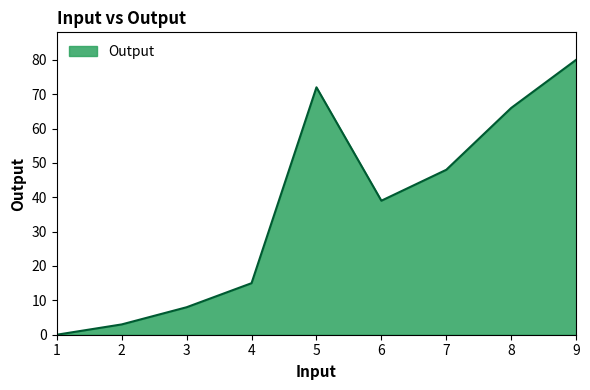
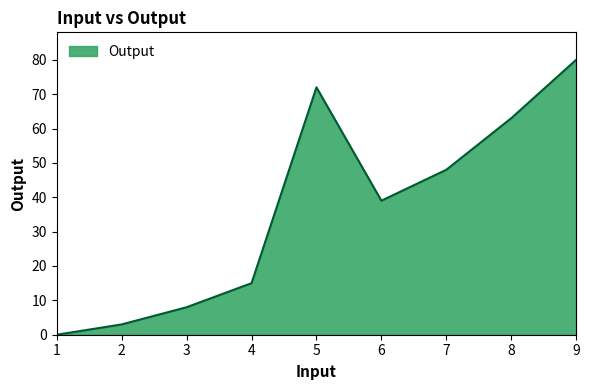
  {
    "1": 0,
    "2": 3,
    "3": 8,
    "4": 15,
    "5": 72,
    "6": 39,
    "7": 48,
-   "8": 66,
+   "8": 63,
    "9": 80
  }
